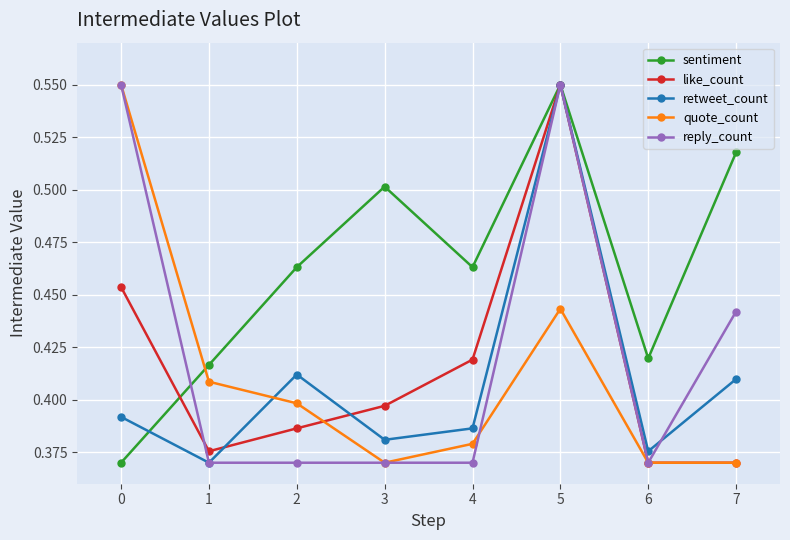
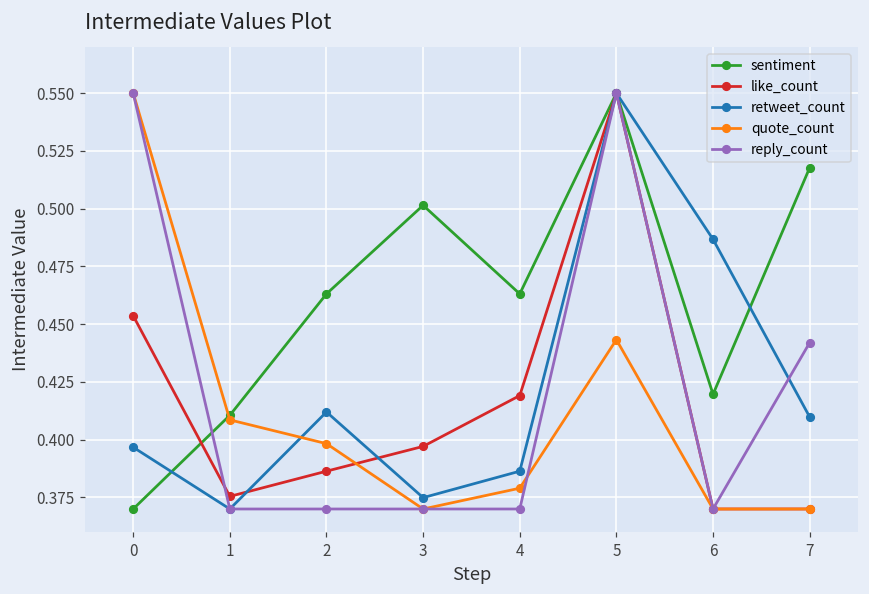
  {
    "sentiment": {
      "0": 0.370,
-     "1": 0.417,
+     "1": 0.411,
      "2": 0.463,
      "3": 0.501,
      "4": 0.463,
      "6": 0.420,
      "7": 0.518
    },
    "like_count": {
      "0": 0.454,
      "1": 0.375,
      "2": 0.386,
      "3": 0.397,
      "4": 0.419
    },
    "retweet_count": {
-     "0": 0.392,
+     "0": 0.397,
      "2": 0.412,
-     "3": 0.381,
+     "3": 0.375,
      "4": 0.386,
-     "6": 0.375,
+     "6": 0.487,
      "7": 0.410
    },
    "quote_count": {
      "1": 0.409,
      "2": 0.398,
      "4": 0.379,
      "5": 0.443
    },
    "reply_count": {
      "2": 0.370,
      "4": 0.370,
      "7": 0.442
    }
  }
